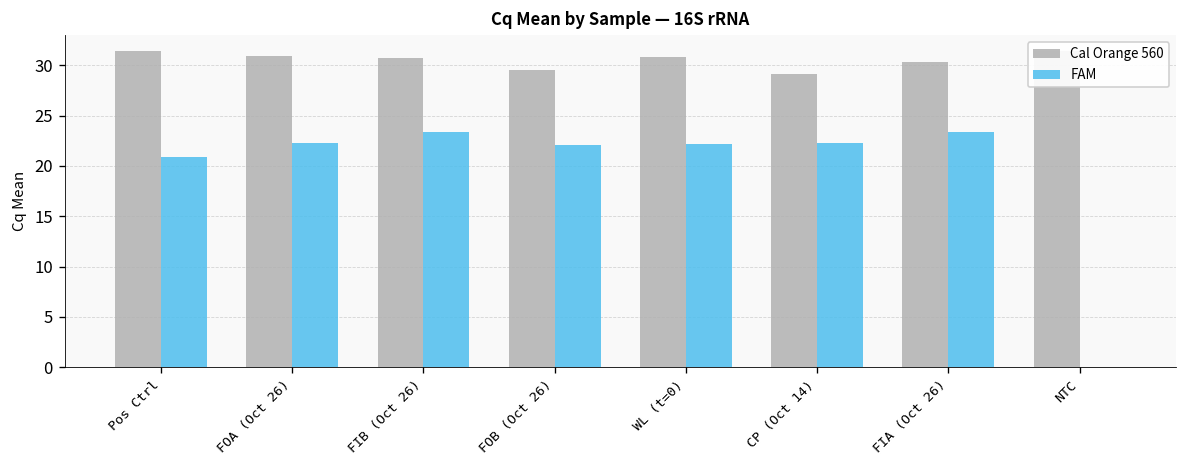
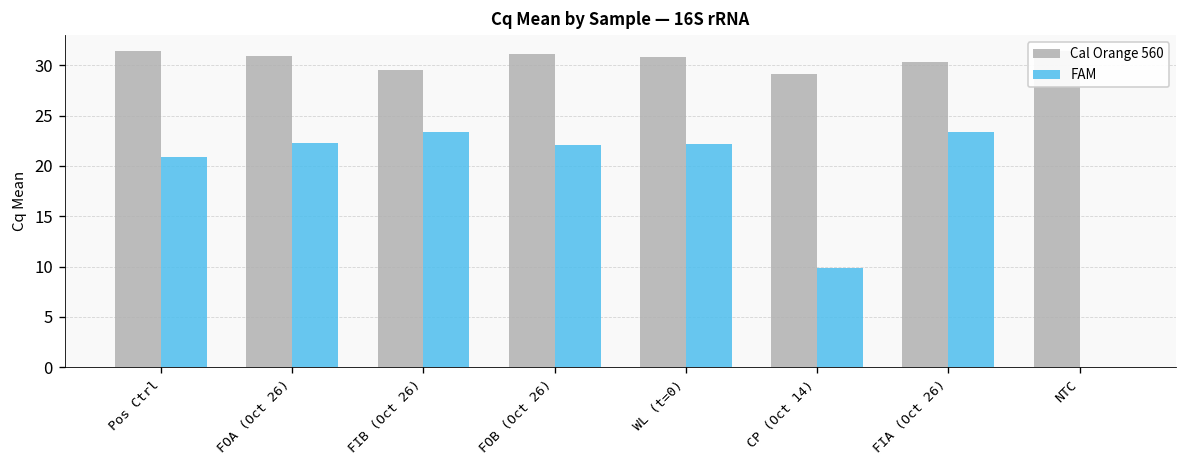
  {
    "Cal Orange 560": {
      "Pos Ctrl": 31,
      "FOA (Oct 26)": 31,
-     "FIB (Oct 26)": 31,
-     "FOB (Oct 26)": 30,
+     "FIB (Oct 26)": 30,
+     "FOB (Oct 26)": 31,
      "WL (t=0)": 31,
      "CP (Oct 14)": 29,
      "FIA (Oct 26)": 30
    },
    "FAM": {
      "Pos Ctrl": 21,
      "FOA (Oct 26)": 22,
      "FIB (Oct 26)": 23,
      "FOB (Oct 26)": 22,
      "WL (t=0)": 22,
-     "CP (Oct 14)": 22,
+     "CP (Oct 14)": 10,
      "FIA (Oct 26)": 23,
      "NTC": 0
    }
  }
